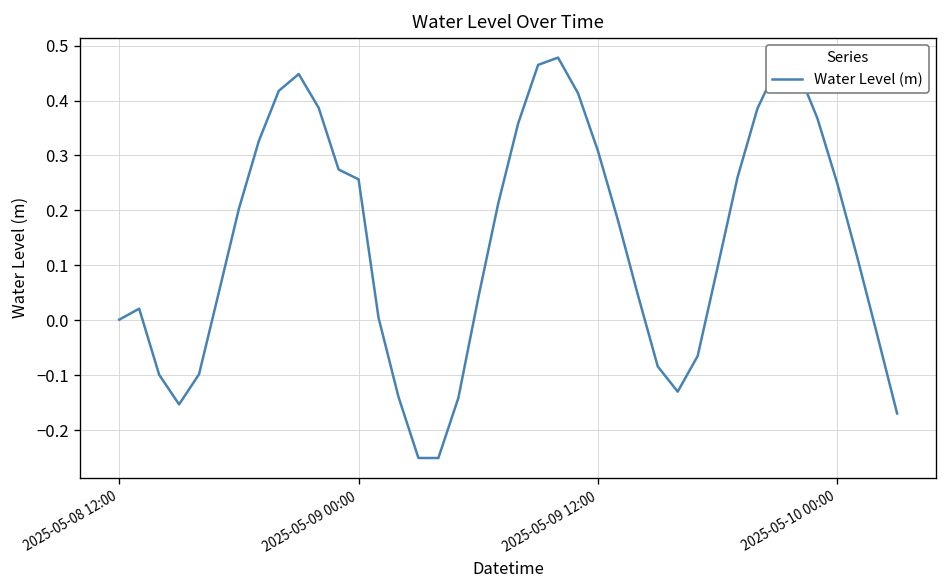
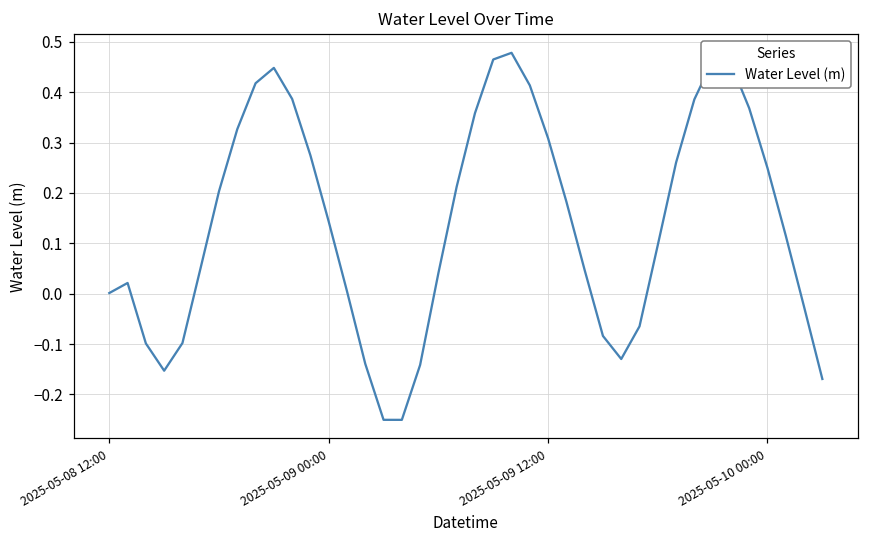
  {
    "2025-05-08 12:00": 0.00,
-   "2025-05-09 00:00": 0.26,
+   "2025-05-09 00:00": 0.14,
    "2025-05-09 12:00": 0.31,
    "2025-05-10 00:00": 0.25
  }
